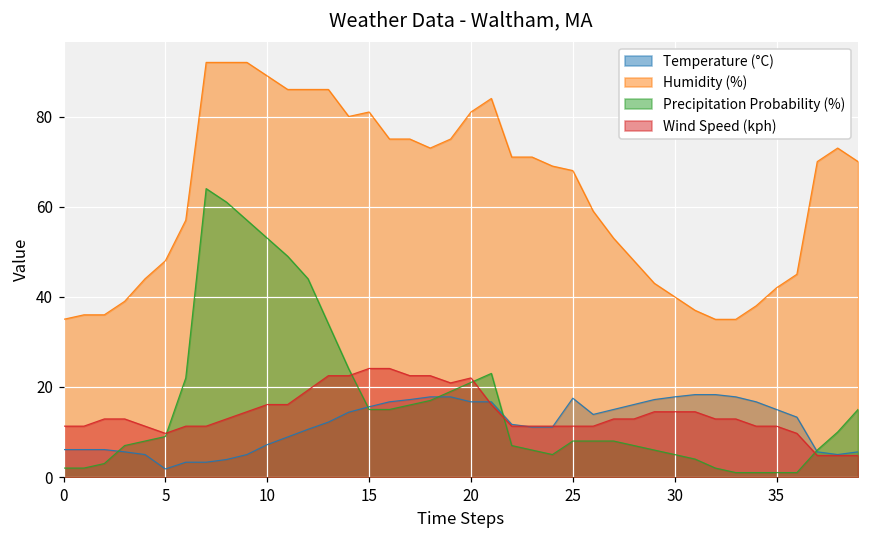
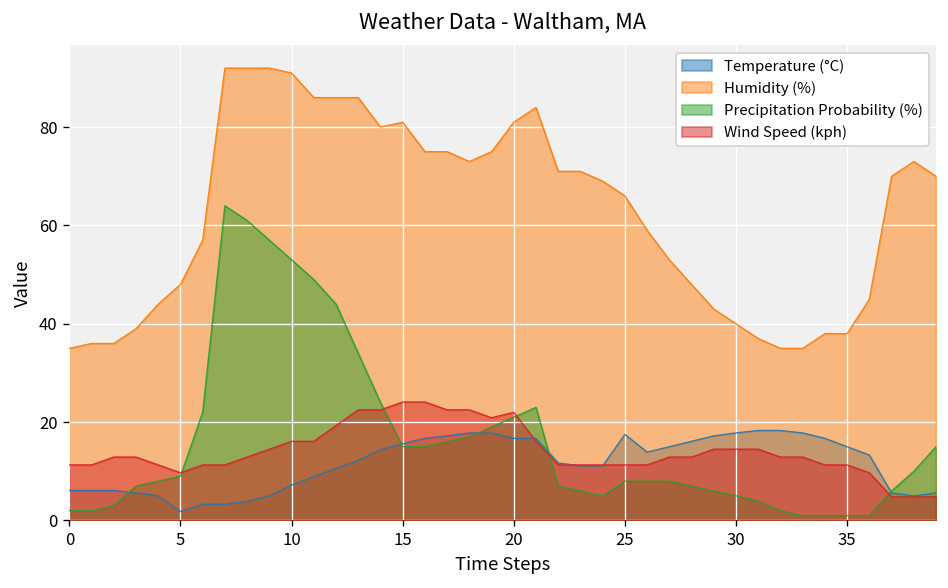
  {
    "Temperature (°C)": {
      "0": 6,
      "5": 2,
      "10": 7,
      "20": 17,
      "25": 18,
      "30": 18,
      "35": 15
    },
    "Humidity (%)": {
      "0": 35,
      "5": 48,
-     "10": 89,
+     "10": 91,
      "15": 81,
      "20": 81,
-     "25": 68,
+     "25": 66,
      "30": 40,
-     "35": 42
+     "35": 38
    },
    "Precipitation Probability (%)": {
      "0": 2,
      "5": 9,
      "10": 53,
      "20": 21,
      "25": 8,
      "30": 5,
      "35": 1
    },
    "Wind Speed (kph)": {
      "0": 11,
      "5": 10,
      "10": 16,
      "15": 24,
      "20": 22,
      "25": 11,
      "30": 15,
      "35": 11
    }
  }
